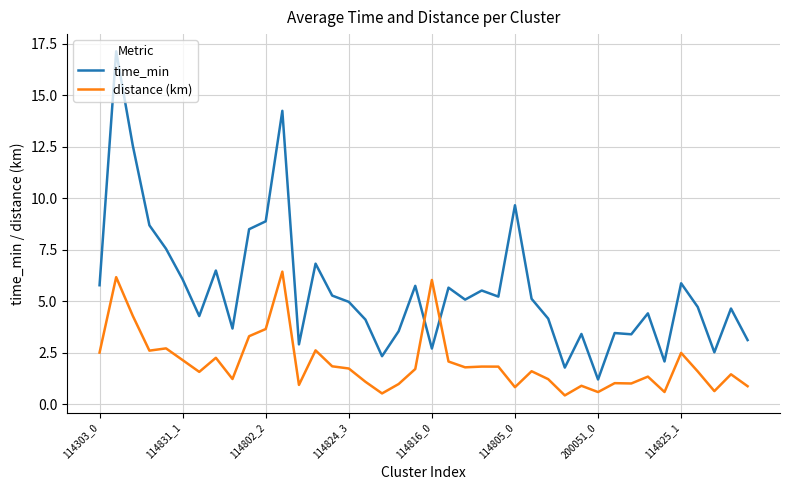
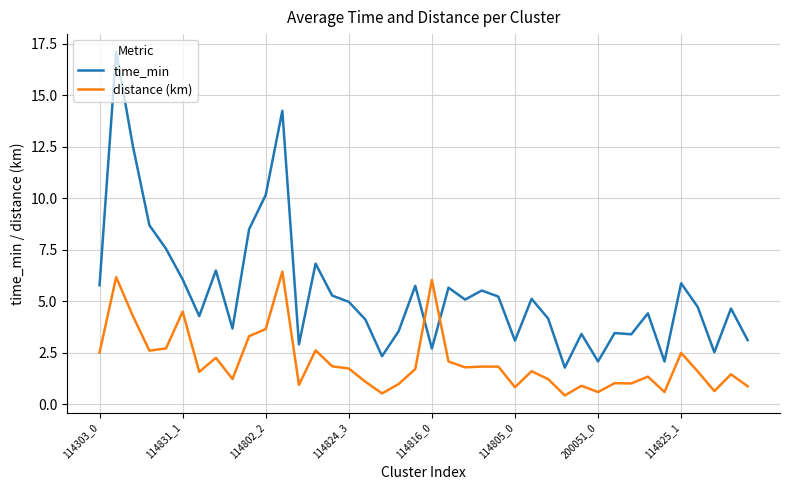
  {
    "time_min": {
      "114303_0": 5.8,
      "114831_1": 6.1,
-     "114802_2": 8.9,
+     "114802_2": 10.2,
      "114824_3": 5.0,
      "114816_0": 2.7,
-     "114805_0": 9.7,
-     "200051_0": 1.2,
+     "114805_0": 3.1,
+     "200051_0": 2.1,
      "114825_1": 5.9
    },
    "distance (km)": {
      "114303_0": 2.5,
-     "114831_1": 2.1,
+     "114831_1": 4.5,
      "114802_2": 3.7,
      "114824_3": 1.7,
      "114816_0": 6.0,
      "114805_0": 0.8,
      "200051_0": 0.6,
      "114825_1": 2.5
    }
  }
